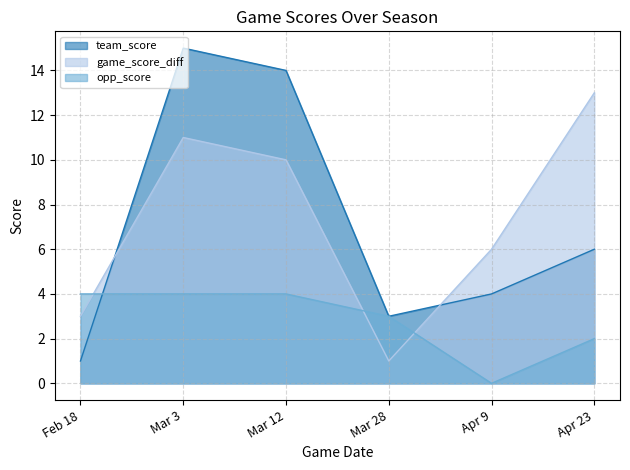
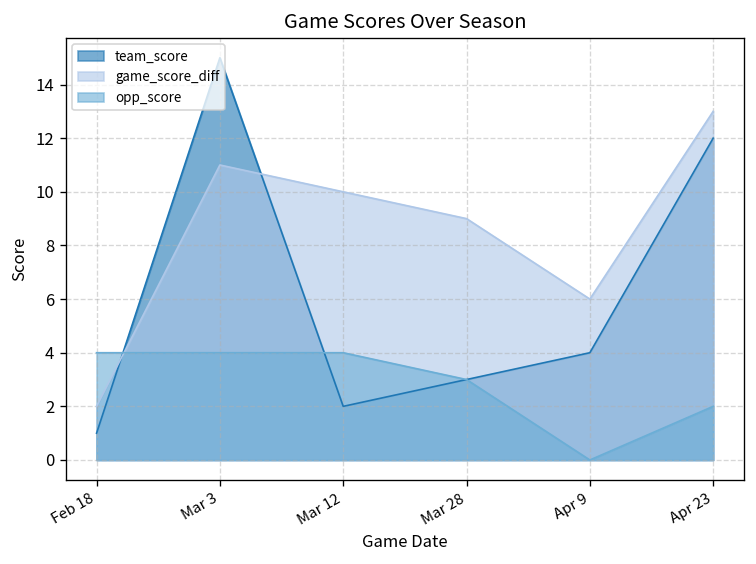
  {
    "team_score": {
      "Feb 18": 1,
-     "Mar 12": 14,
+     "Mar 12": 2,
      "Apr 9": 4,
-     "Apr 23": 6
+     "Apr 23": 12
    },
    "game_score_diff": {
-     "Feb 18": 3,
+     "Feb 18": 2,
      "Mar 3": 11,
      "Mar 12": 10,
-     "Mar 28": 1,
+     "Mar 28": 9,
      "Apr 9": 6,
      "Apr 23": 13
    },
    "opp_score": {
      "Feb 18": 4,
      "Mar 3": 4,
      "Mar 12": 4,
      "Apr 9": 0,
      "Apr 23": 2
    }
  }
